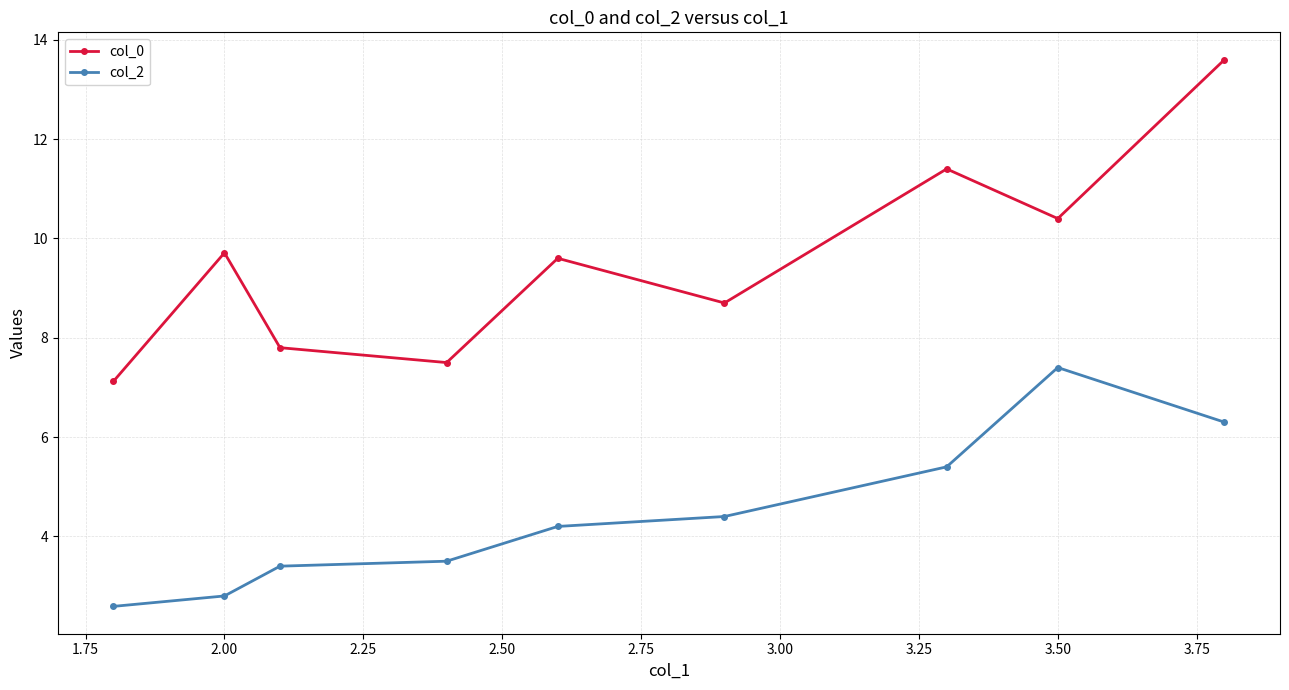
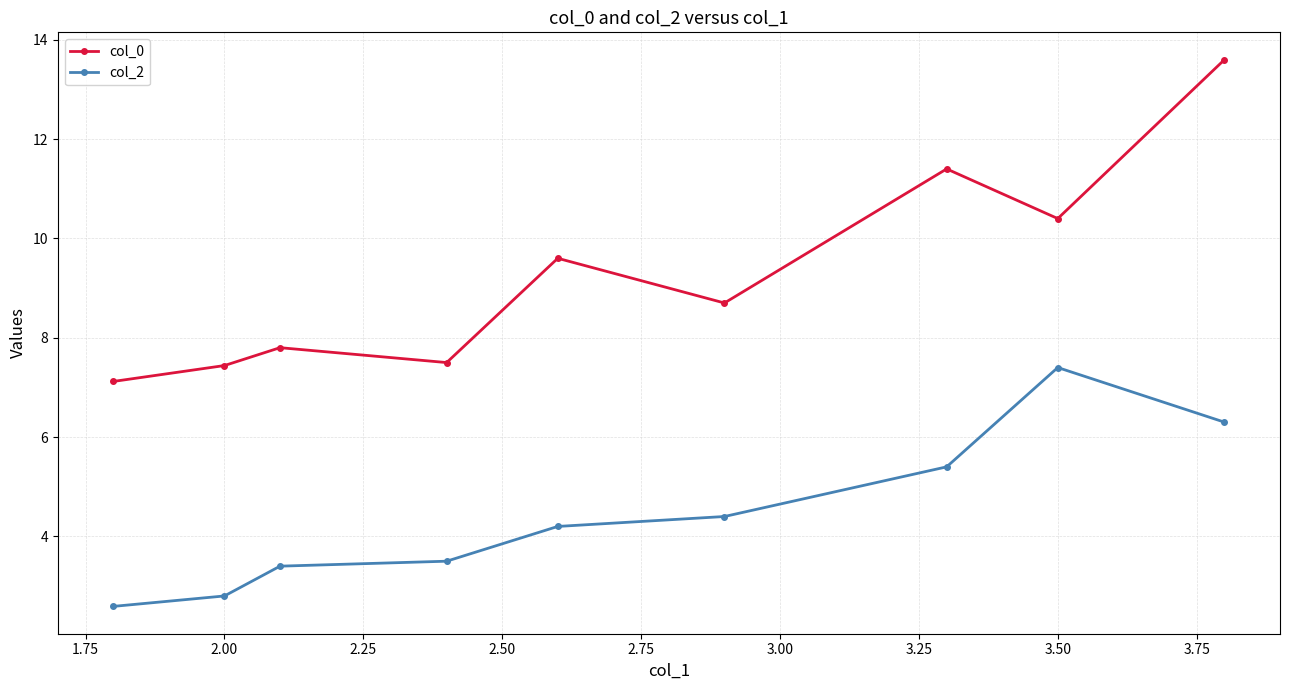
  {
    "col_0": {
-     "2.00": 9.7,
+     "2.00": 7.4,
      "3.50": 10.4
    },
    "col_2": {
      "2.00": 2.8,
      "3.50": 7.4
    }
  }
